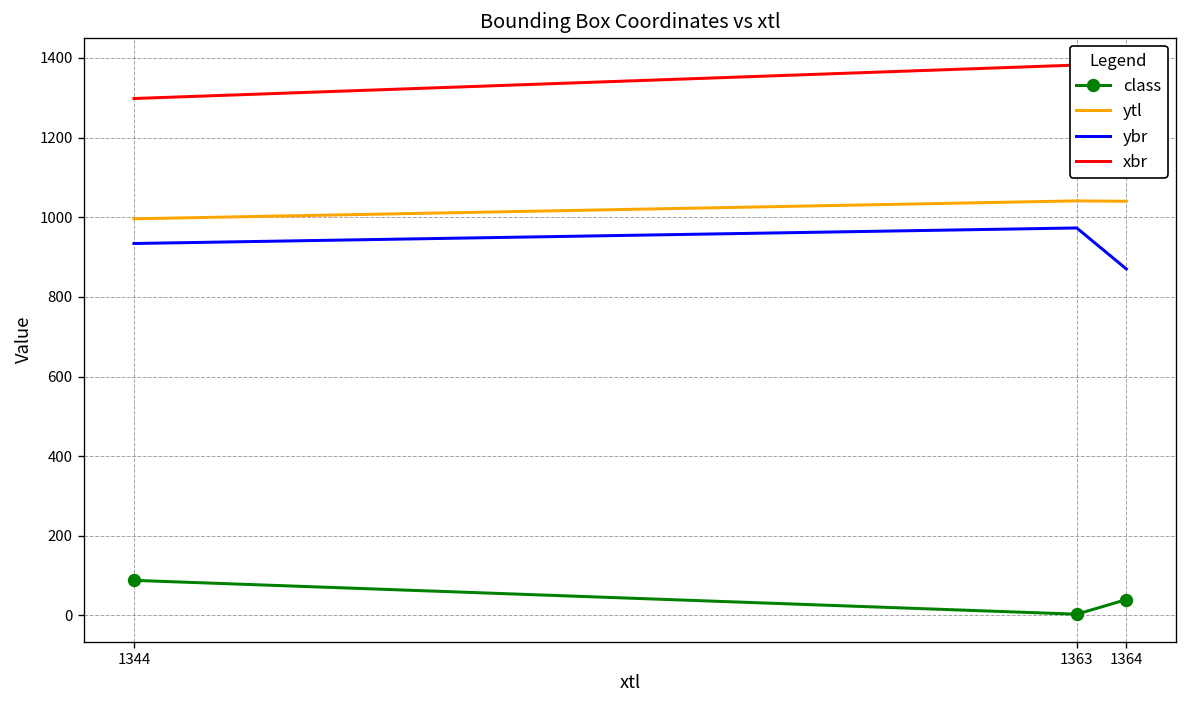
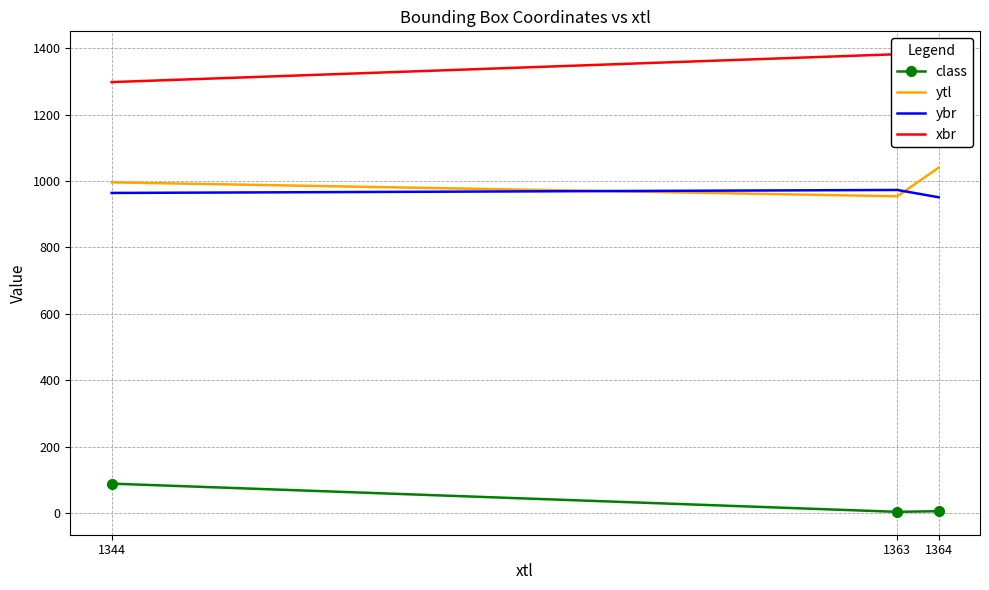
  {
    "class": {
      "1344": 90,
      "1363": 0,
-     "1364": 40
+     "1364": 10
    },
    "ytl": {
      "1344": 1000,
-     "1363": 1040,
+     "1363": 950,
      "1364": 1040
    },
    "ybr": {
-     "1344": 930,
+     "1344": 960,
      "1363": 970,
-     "1364": 870
+     "1364": 950
    },
    "xbr": {
      "1344": 1300
    }
  }
